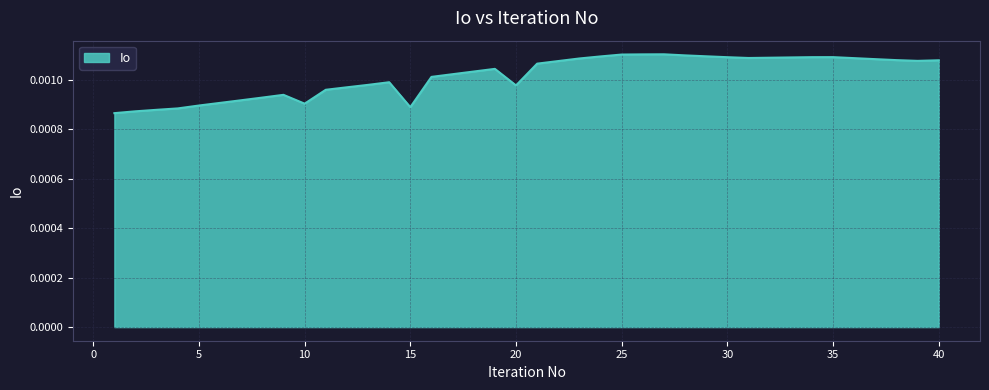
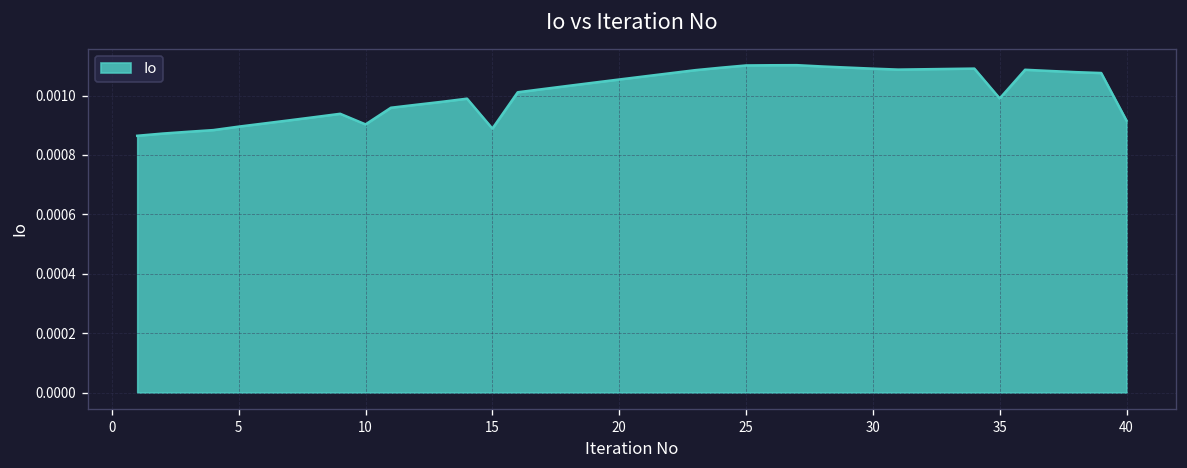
  {
    "5": 0.00090,
    "10": 0.00090,
    "15": 0.00089,
-   "20": 0.00098,
+   "20": 0.00105,
    "25": 0.00110,
    "30": 0.00109,
-   "35": 0.00109,
-   "40": 0.00108
+   "35": 0.00099,
+   "40": 0.00092
  }
